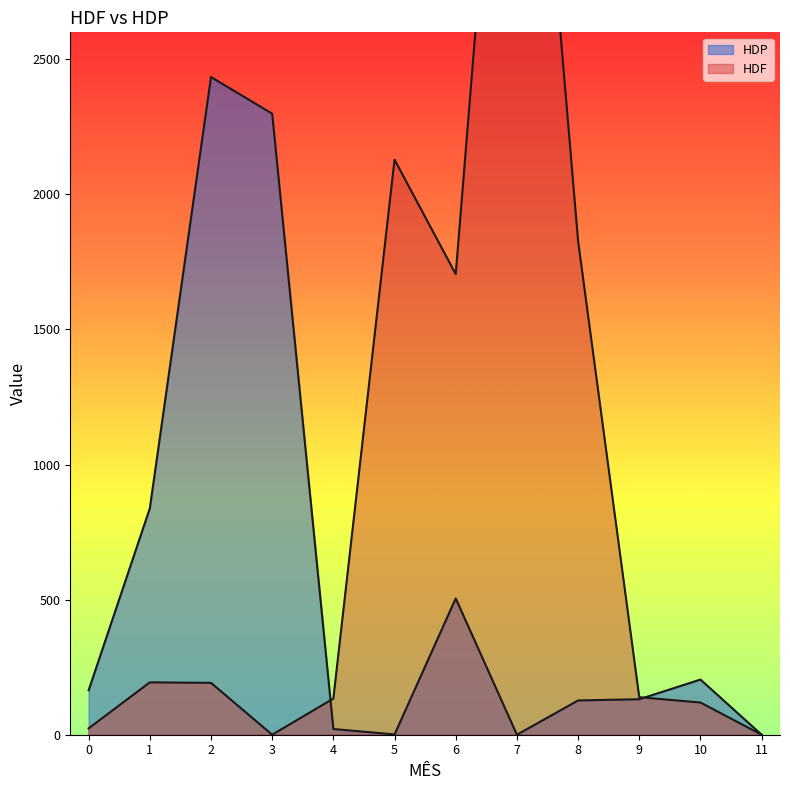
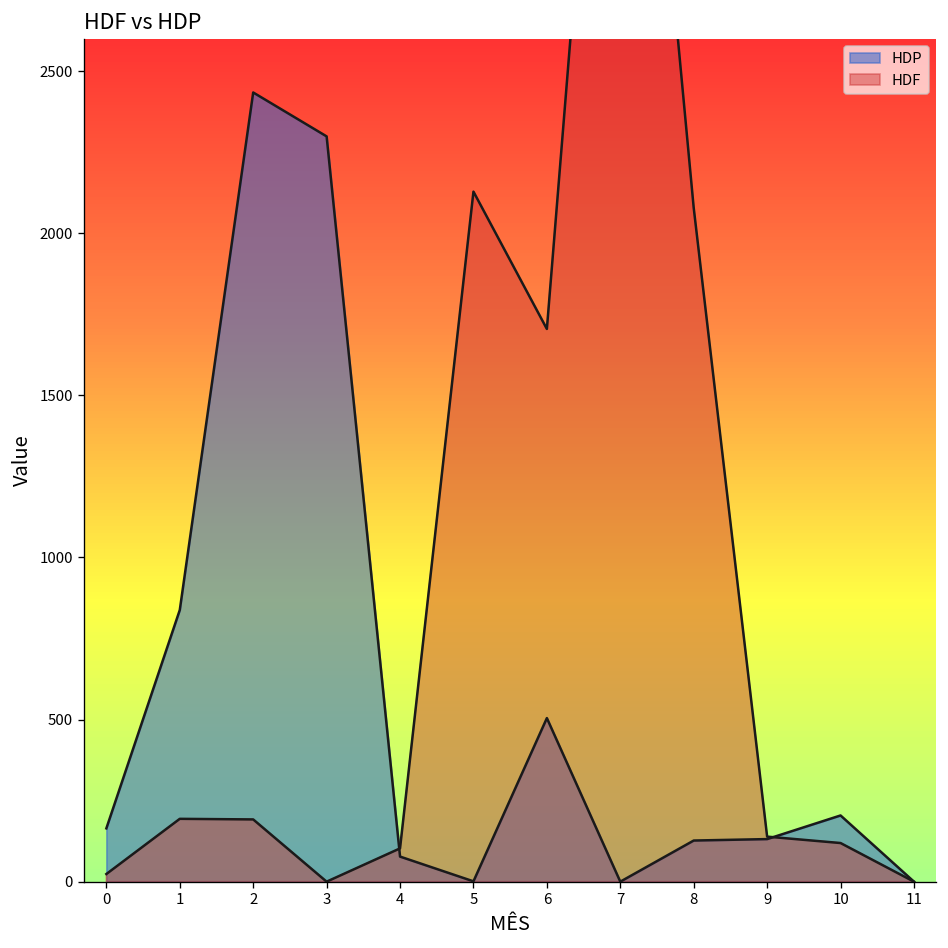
  {
    "HDP": {
      "0": 160,
      "1": 840,
      "2": 2430,
      "3": 2300,
-     "4": 20,
+     "4": 80,
      "5": 0,
      "6": 500,
      "7": 0,
      "8": 130,
      "10": 200
    },
    "HDF": {
      "0": 20,
      "1": 190,
      "2": 190,
      "3": 0,
-     "4": 130,
+     "4": 100,
      "5": 2130,
      "6": 1700,
-     "8": 1830,
+     "8": 2080,
      "10": 120
    }
  }
